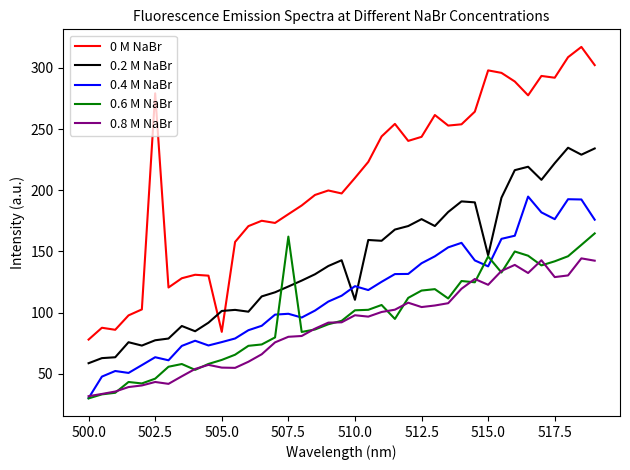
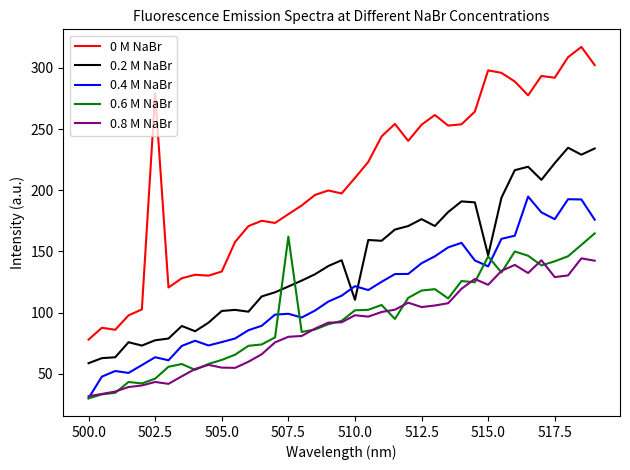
  {
    "0 M NaBr": {
      "500.0": 78,
-     "505.0": 84,
+     "505.0": 134,
      "507.5": 180,
      "510.0": 210,
-     "512.5": 244,
+     "512.5": 254,
      "515.0": 298,
      "517.5": 292
    },
    "0.2 M NaBr": {
      "500.0": 59,
      "502.5": 77,
      "505.0": 101,
      "507.5": 121,
      "510.0": 110,
      "512.5": 176,
      "517.5": 222
    },
    "0.4 M NaBr": {
      "502.5": 63,
      "505.0": 76,
      "507.5": 99,
      "510.0": 122,
      "512.5": 140,
      "515.0": 138,
      "517.5": 176
    },
    "0.6 M NaBr": {
      "502.5": 46,
      "505.0": 61,
      "507.5": 162,
      "510.0": 102,
      "512.5": 118,
      "517.5": 142
    },
    "0.8 M NaBr": {
      "502.5": 43,
      "505.0": 55,
      "507.5": 80,
      "510.0": 98,
      "512.5": 104,
      "515.0": 123,
      "517.5": 129
    }
  }
